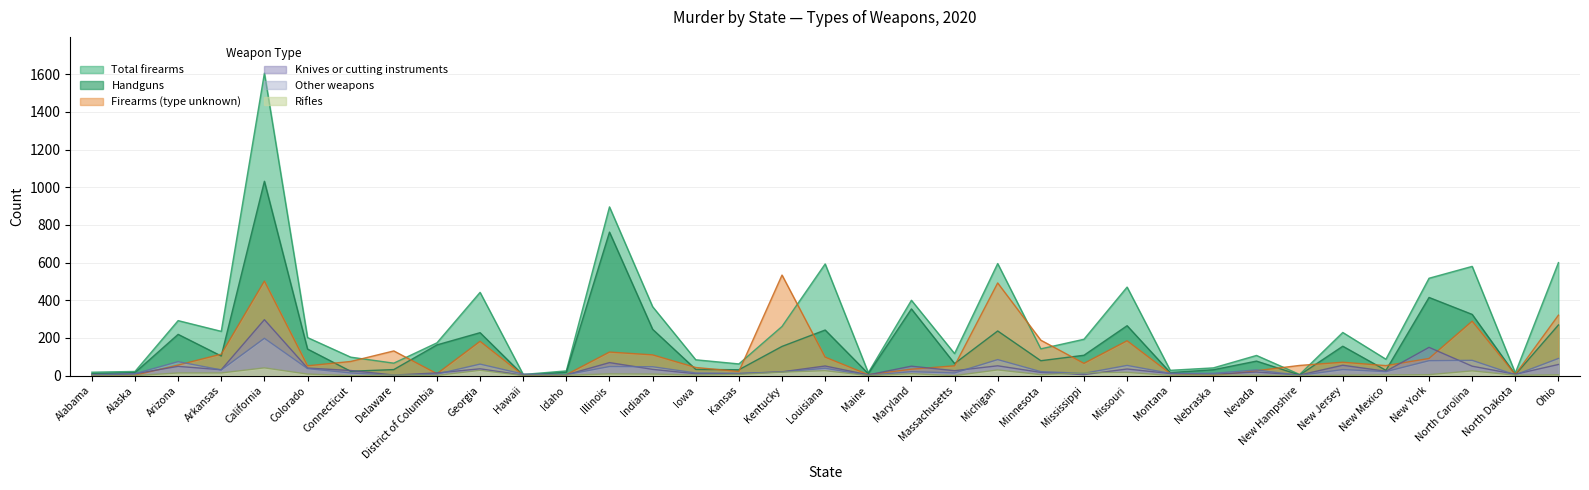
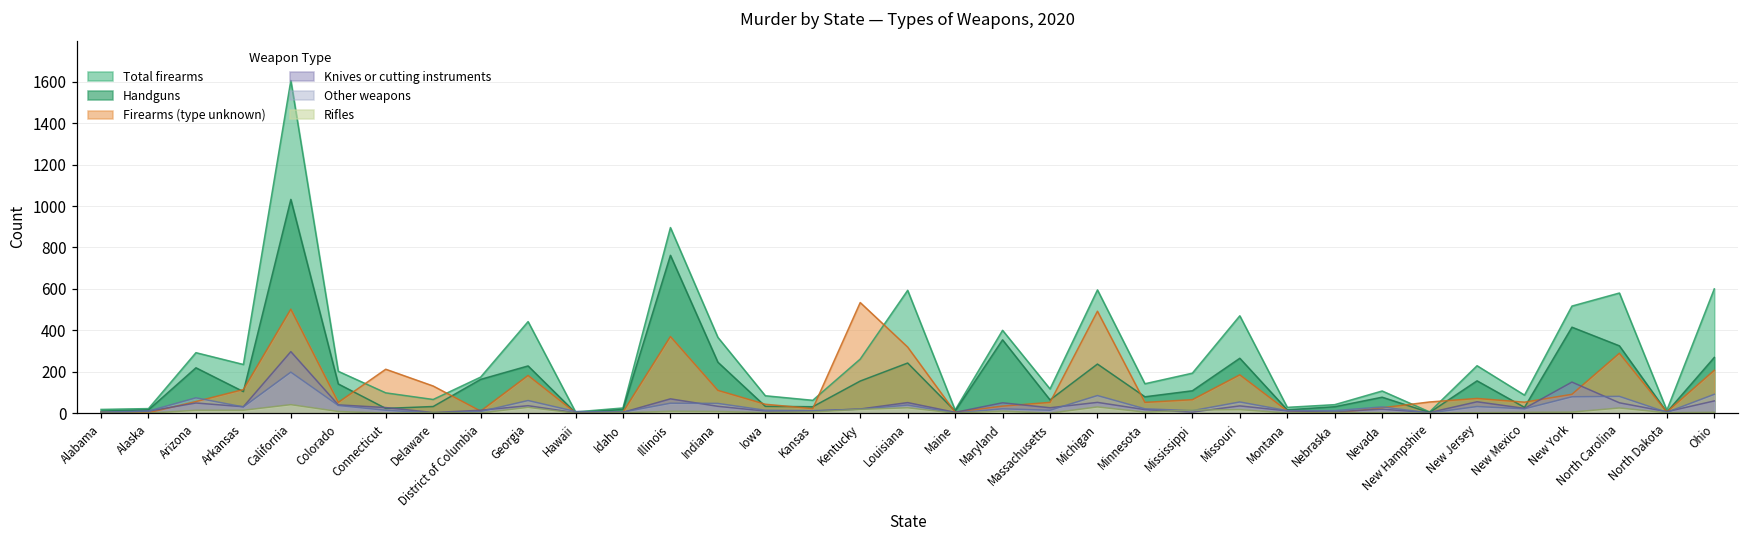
  {
    "Firearms (type unknown)": {
      "California": 500,
-     "Connecticut": 80,
+     "Connecticut": 210,
      "Delaware": 130,
      "Georgia": 180,
-     "Illinois": 130,
+     "Illinois": 370,
      "Indiana": 110,
      "Kentucky": 530,
-     "Louisiana": 100,
+     "Louisiana": 320,
      "Michigan": 490,
-     "Minnesota": 190,
+     "Minnesota": 50,
      "Mississippi": 70,
      "Missouri": 190,
      "New Hampshire": 50,
      "New Jersey": 70,
      "New Mexico": 50,
      "North Carolina": 290,
-     "Ohio": 320
+     "Ohio": 210
    }
  }
